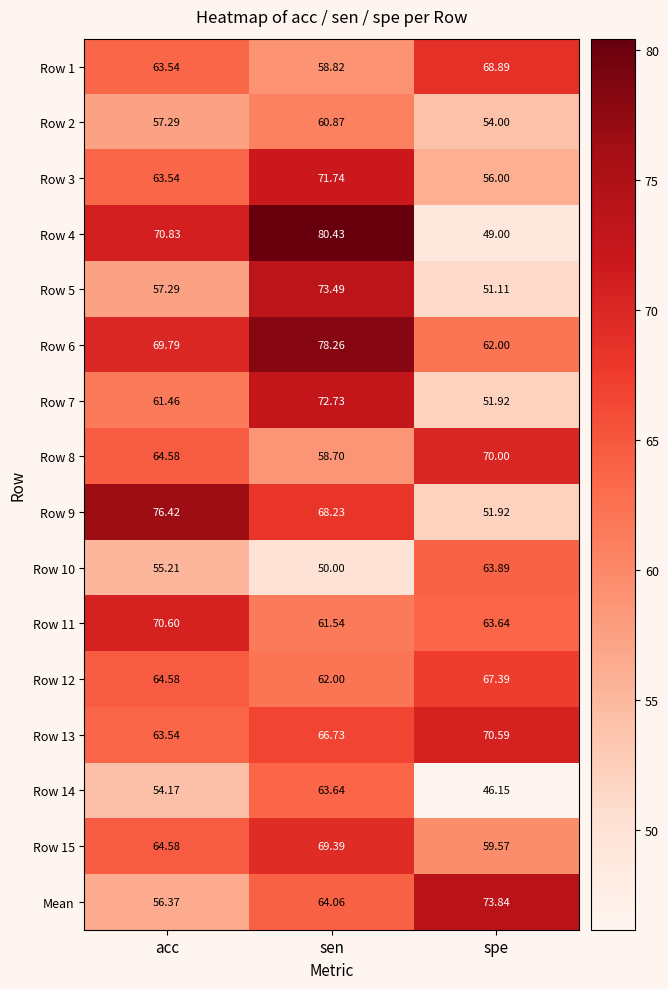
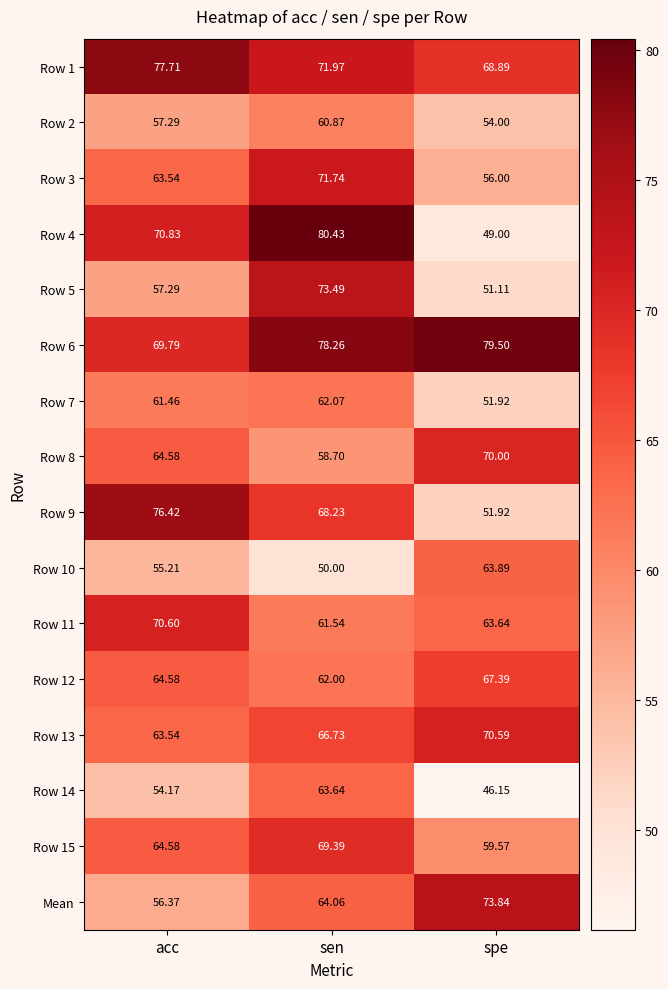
  {
    "Row 1": {
-     "acc": 63.54,
-     "sen": 58.82,
+     "acc": 77.71,
+     "sen": 71.97,
      "spe": 68.89
    },
    "Row 2": {
      "acc": 57.29,
      "sen": 60.87,
      "spe": 54.00
    },
    "Row 3": {
      "acc": 63.54,
      "sen": 71.74,
      "spe": 56.00
    },
    "Row 4": {
      "acc": 70.83,
      "sen": 80.43,
      "spe": 49.00
    },
    "Row 5": {
      "acc": 57.29,
      "sen": 73.49,
      "spe": 51.11
    },
    "Row 6": {
      "acc": 69.79,
      "sen": 78.26,
-     "spe": 62.00
+     "spe": 79.50
    },
    "Row 7": {
      "acc": 61.46,
-     "sen": 72.73,
+     "sen": 62.07,
      "spe": 51.92
    },
    "Row 8": {
      "acc": 64.58,
      "sen": 58.70,
      "spe": 70.00
    },
    "Row 9": {
      "acc": 76.42,
      "sen": 68.23,
      "spe": 51.92
    },
    "Row 10": {
      "acc": 55.21,
      "sen": 50.00,
      "spe": 63.89
    },
    "Row 11": {
      "acc": 70.60,
      "sen": 61.54,
      "spe": 63.64
    },
    "Row 12": {
      "acc": 64.58,
      "sen": 62.00,
      "spe": 67.39
    },
    "Row 13": {
      "acc": 63.54,
      "sen": 66.73,
      "spe": 70.59
    },
    "Row 14": {
      "acc": 54.17,
      "sen": 63.64,
      "spe": 46.15
    },
    "Row 15": {
      "acc": 64.58,
      "sen": 69.39,
      "spe": 59.57
    },
    "Mean": {
      "acc": 56.37,
      "sen": 64.06,
      "spe": 73.84
    }
  }
